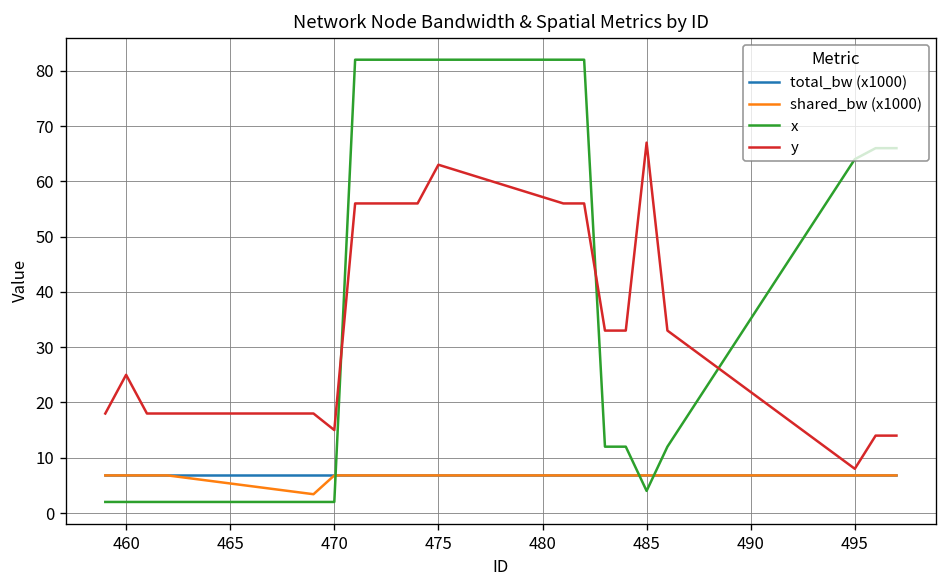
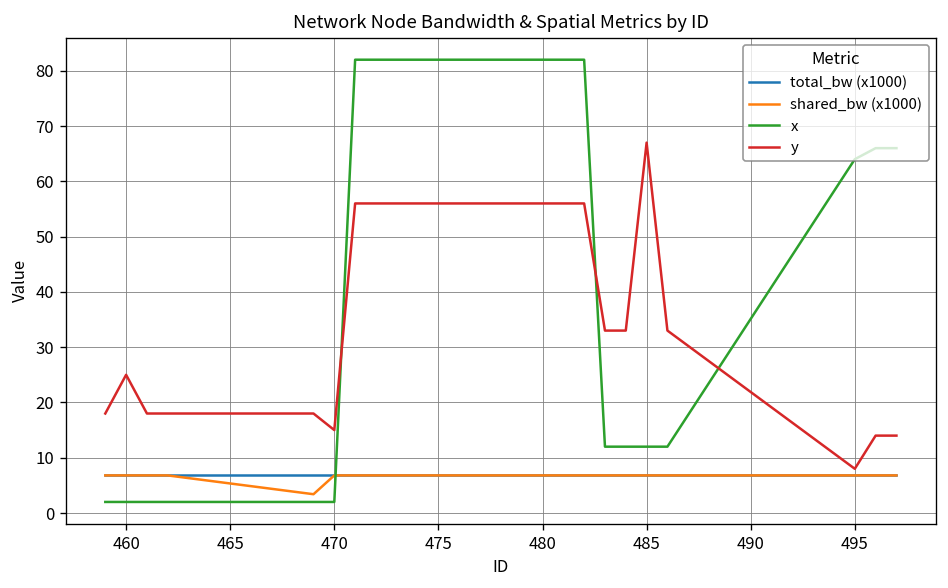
  {
    "x": {
      "460": 2,
      "470": 2,
      "475": 82,
-     "485": 4
+     "485": 12
    },
    "y": {
      "460": 25,
      "470": 15,
-     "475": 63,
+     "475": 56,
      "485": 67,
      "495": 8
    }
  }
